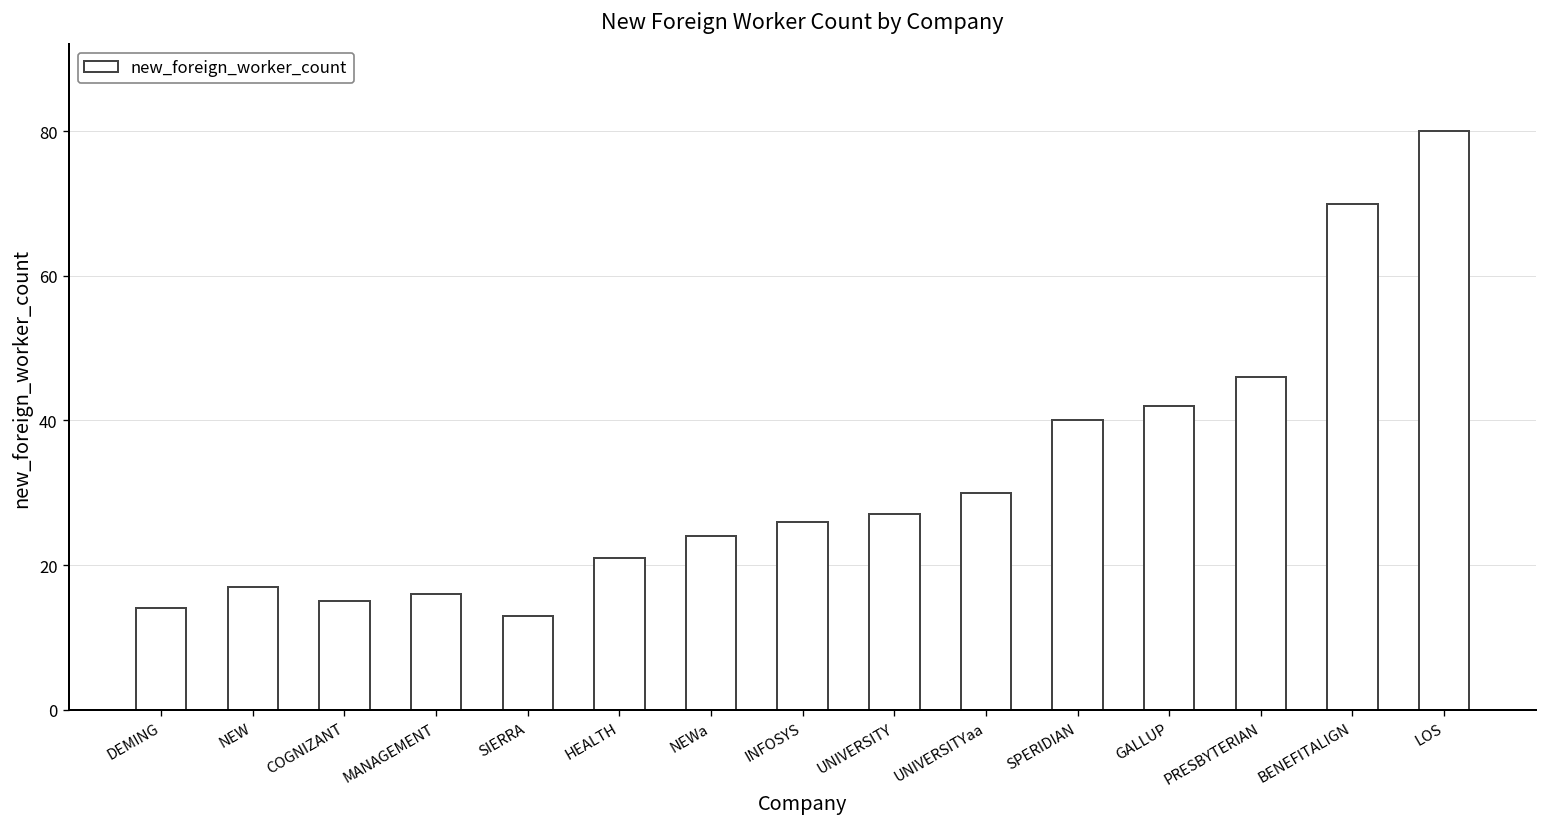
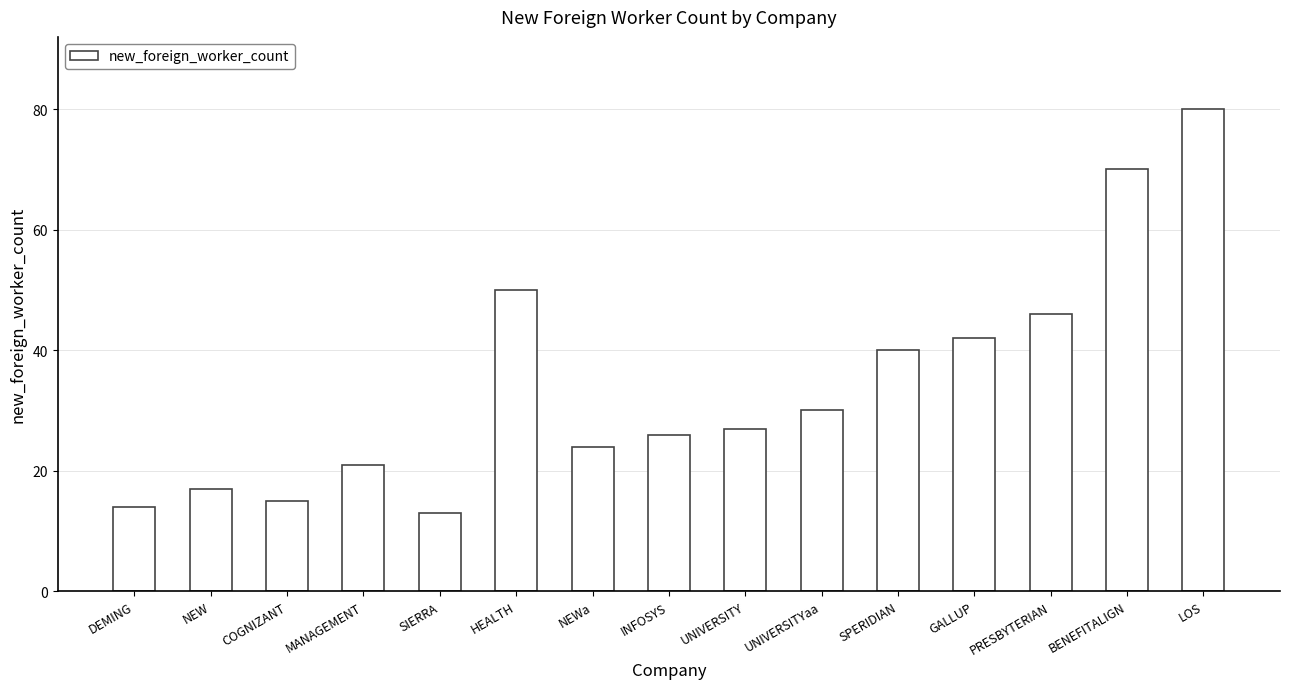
  {
    "DEMING": 14,
    "NEW": 17,
    "COGNIZANT": 15,
-   "MANAGEMENT": 16,
+   "MANAGEMENT": 21,
    "SIERRA": 13,
-   "HEALTH": 21,
+   "HEALTH": 50,
    "NEWa": 24,
    "INFOSYS": 26,
    "UNIVERSITY": 27,
    "UNIVERSITYaa": 30,
    "SPERIDIAN": 40,
    "GALLUP": 42,
    "PRESBYTERIAN": 46,
    "BENEFITALIGN": 70,
    "LOS": 80
  }
